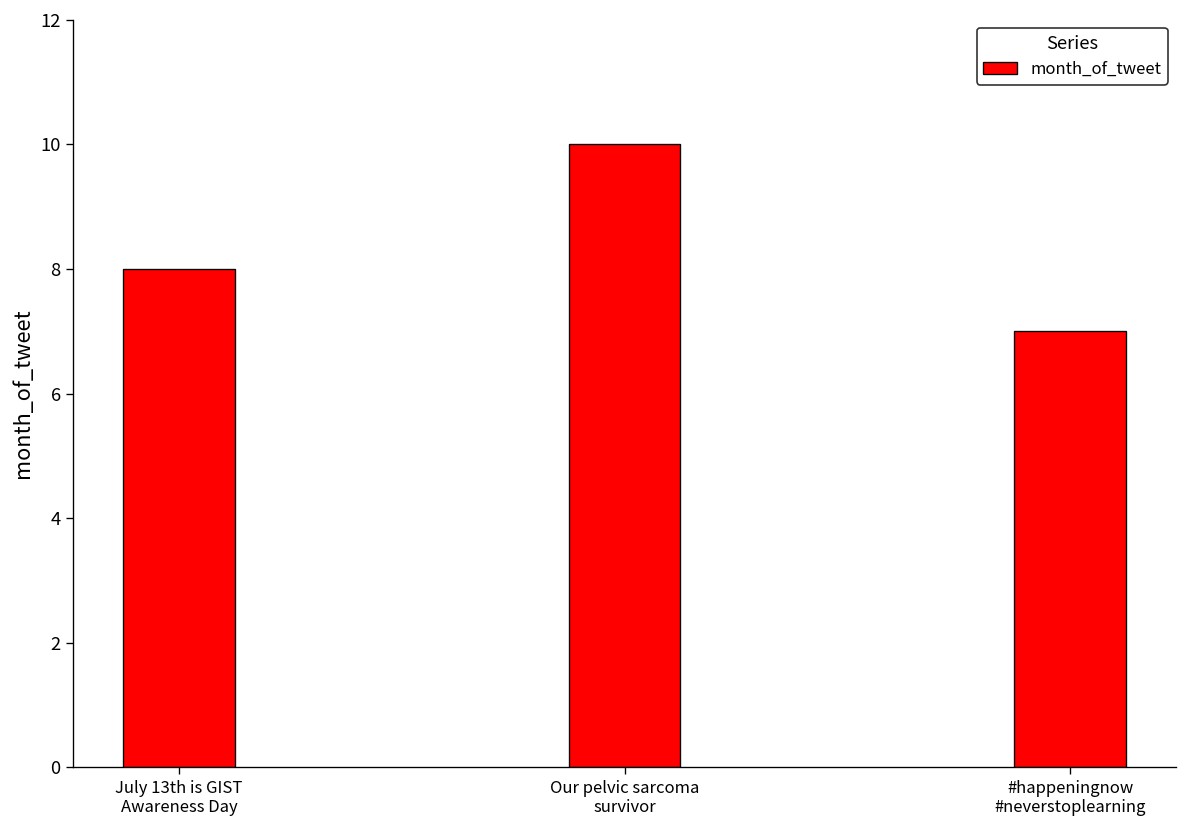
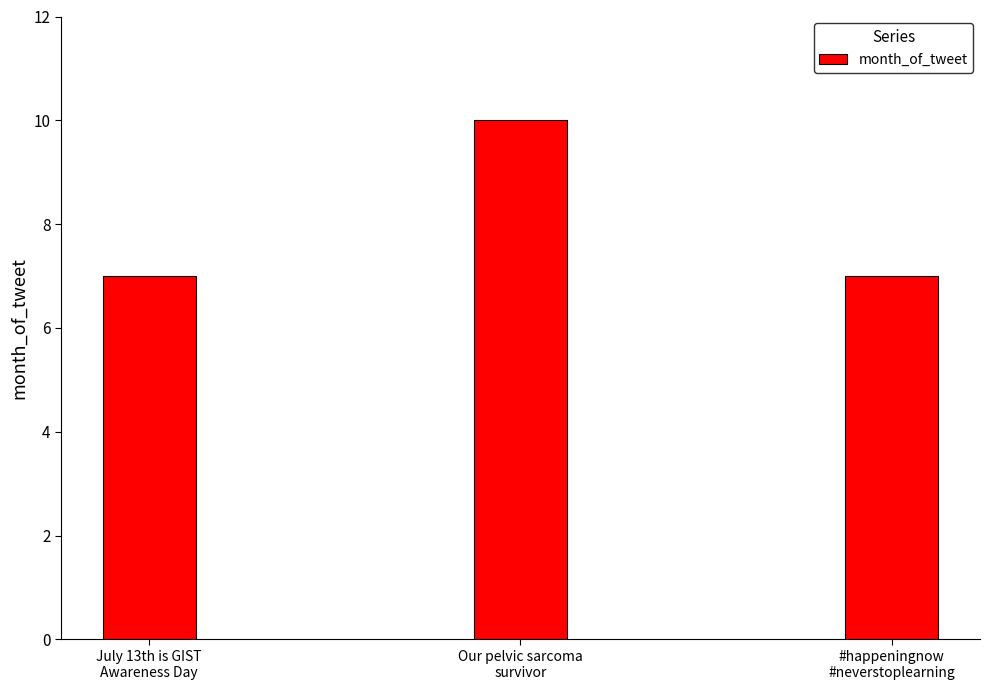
  {
-   "July 13th is GIST Awareness Day": 8,
+   "July 13th is GIST Awareness Day": 7,
    "Our pelvic sarcoma survivor": 10,
    "#happeningnow #neverstoplearning": 7
  }
